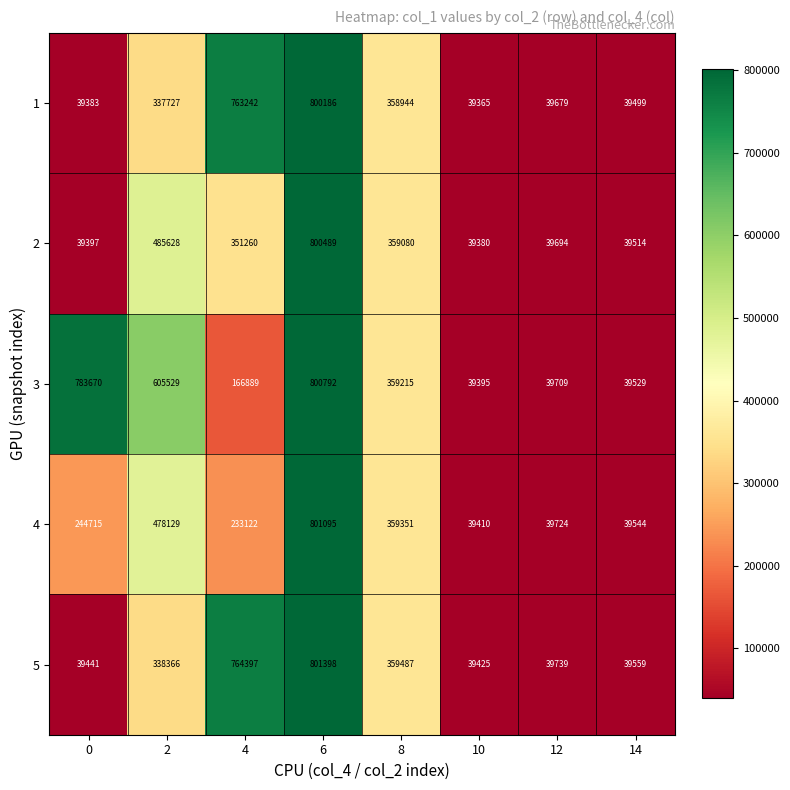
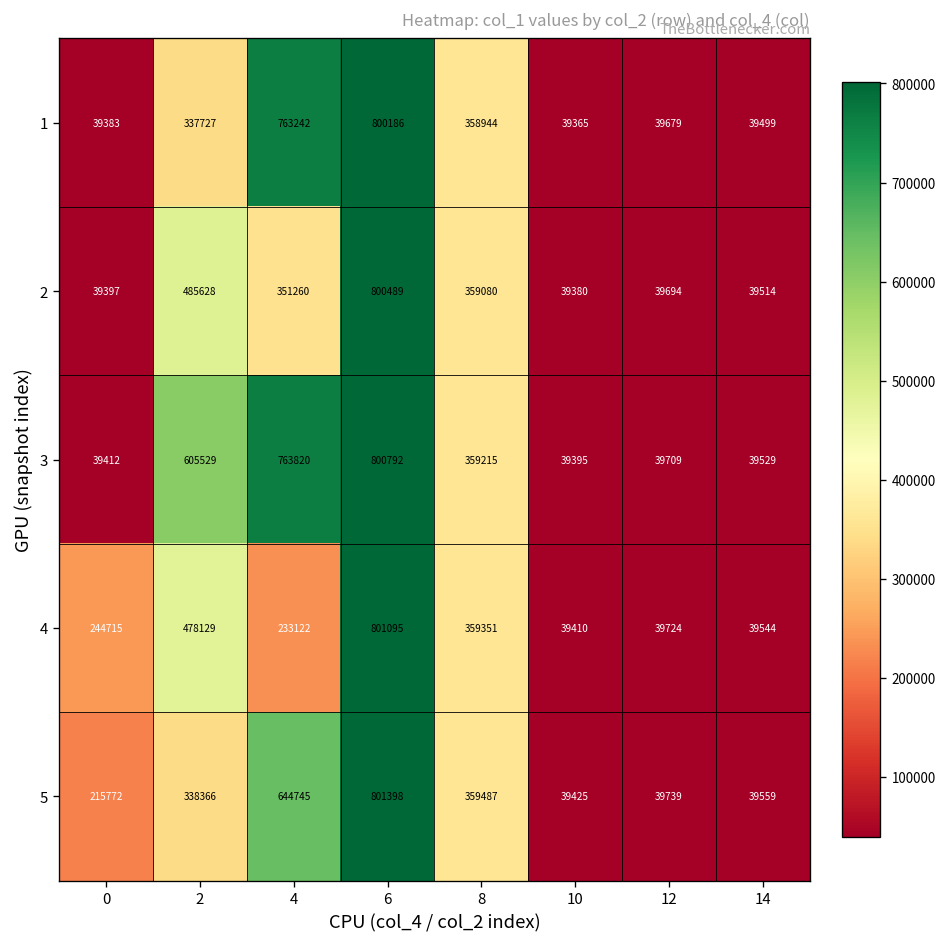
  {
    "1": {
      "0": 39383,
      "2": 337727,
      "4": 763242,
      "6": 800186,
      "8": 358944,
      "10": 39365,
      "12": 39679,
      "14": 39499
    },
    "2": {
      "0": 39397,
      "2": 485628,
      "4": 351260,
      "6": 800489,
      "8": 359080,
      "10": 39380,
      "12": 39694,
      "14": 39514
    },
    "3": {
-     "0": 783670,
+     "0": 39412,
      "2": 605529,
-     "4": 166889,
+     "4": 763820,
      "6": 800792,
      "8": 359215,
      "10": 39395,
      "12": 39709,
      "14": 39529
    },
    "4": {
      "0": 244715,
      "2": 478129,
      "4": 233122,
      "6": 801095,
      "8": 359351,
      "10": 39410,
      "12": 39724,
      "14": 39544
    },
    "5": {
-     "0": 39441,
+     "0": 215772,
      "2": 338366,
-     "4": 764397,
+     "4": 644745,
      "6": 801398,
      "8": 359487,
      "10": 39425,
      "12": 39739,
      "14": 39559
    }
  }
